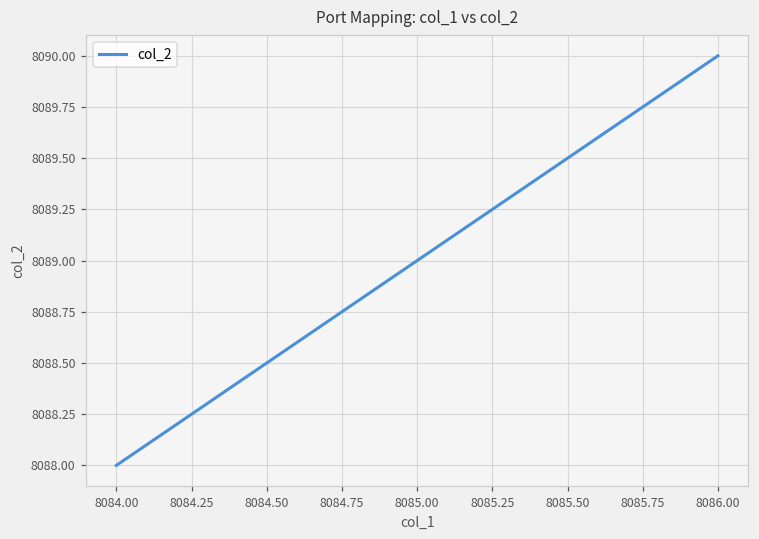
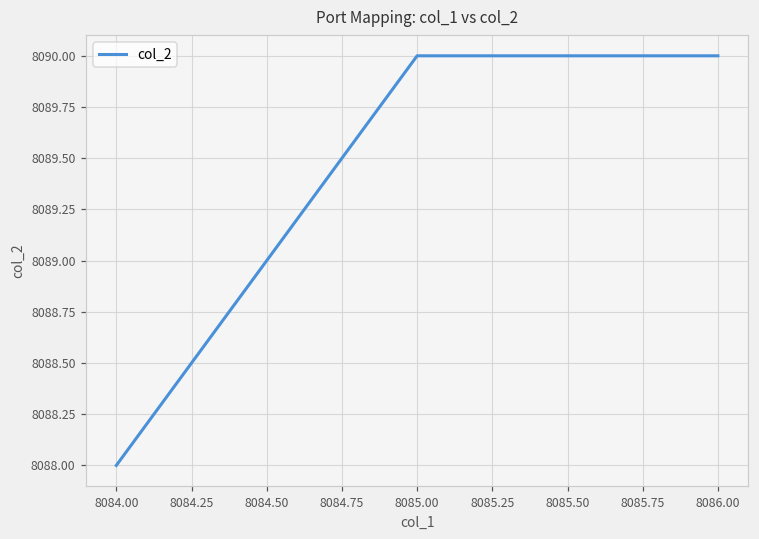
  {
    "8084.00": 8088,
-   "8085.00": 8089,
+   "8085.00": 8090,
    "8086.00": 8090
  }
